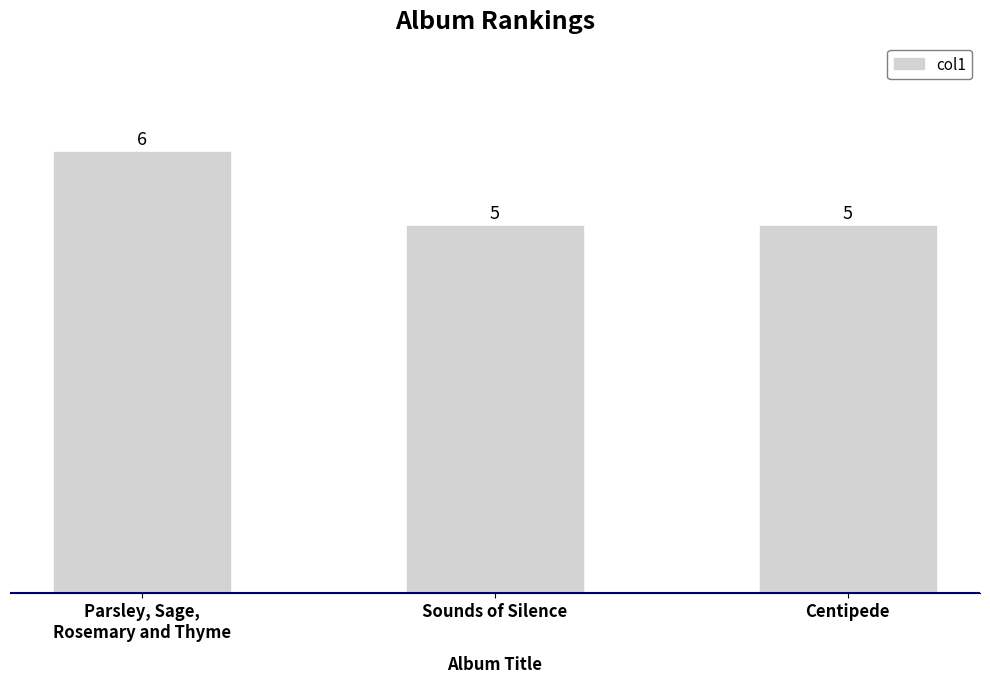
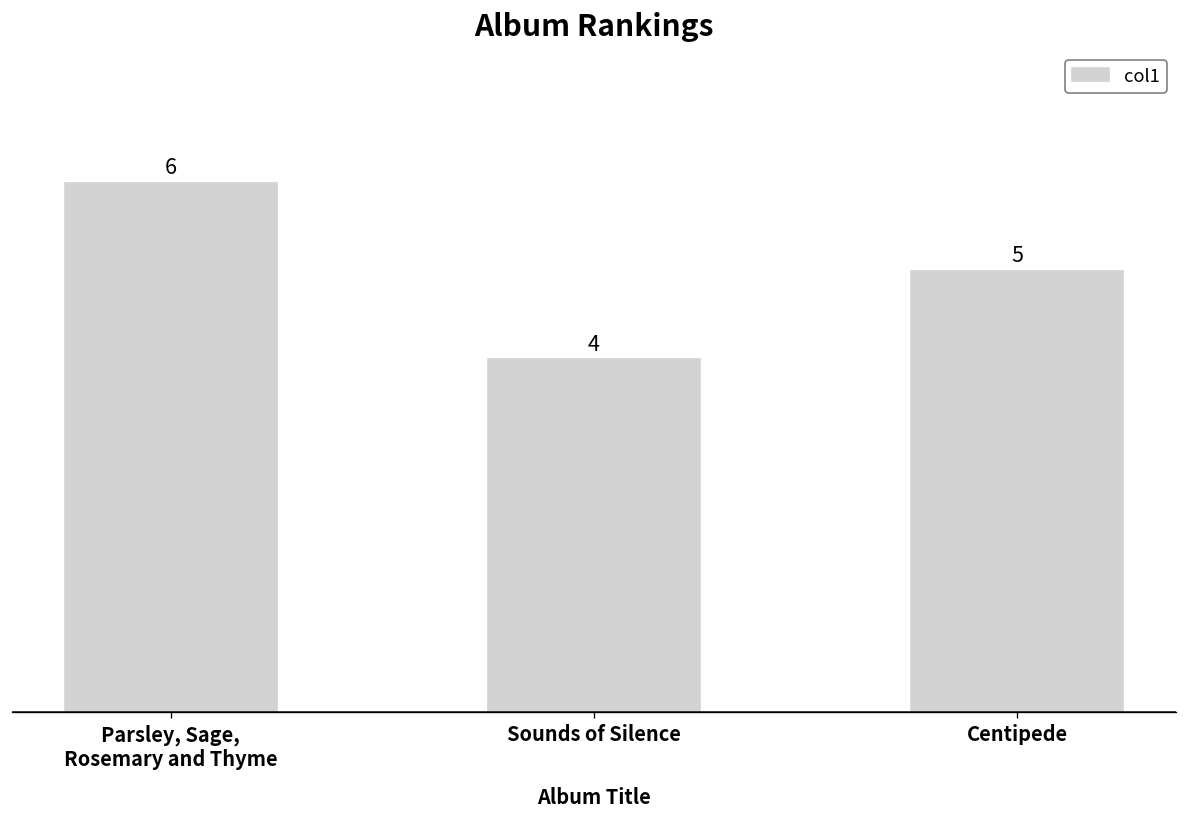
  {
    "Parsley, Sage, Rosemary and Thyme": 6,
-   "Sounds of Silence": 5,
+   "Sounds of Silence": 4,
    "Centipede": 5
  }
